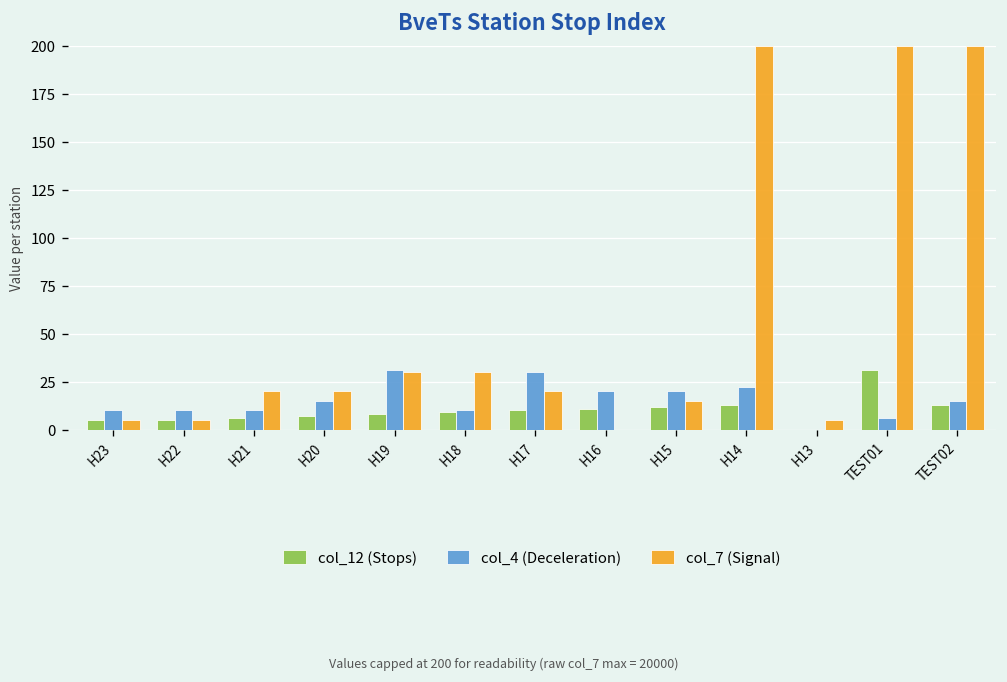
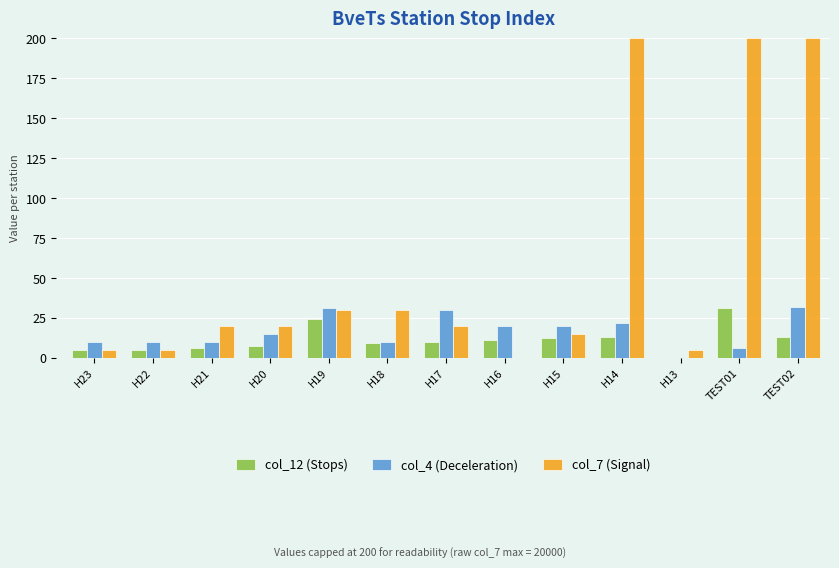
  {
    "col_12 (Stops)": {
      "H23": 5,
      "H22": 5,
      "H21": 6,
      "H20": 7,
-     "H19": 8,
+     "H19": 24,
      "H18": 9,
      "H17": 10,
      "H16": 11,
      "H15": 12,
      "H14": 13,
      "H13": 0,
      "TEST01": 31,
      "TEST02": 13
    },
    "col_4 (Deceleration)": {
      "H23": 10,
      "H22": 10,
      "H21": 10,
      "H20": 15,
      "H19": 31,
      "H18": 10,
      "H17": 30,
      "H16": 20,
      "H15": 20,
      "H14": 22,
      "H13": 0,
      "TEST01": 6,
-     "TEST02": 15
+     "TEST02": 32
    },
    "col_7 (Signal)": {
      "H23": 5,
      "H22": 5,
      "H21": 20,
      "H20": 20,
      "H19": 30,
      "H18": 30,
      "H17": 20,
      "H16": 0,
      "H15": 15,
      "H14": 200,
      "H13": 5,
      "TEST01": 200,
      "TEST02": 200
    }
  }
